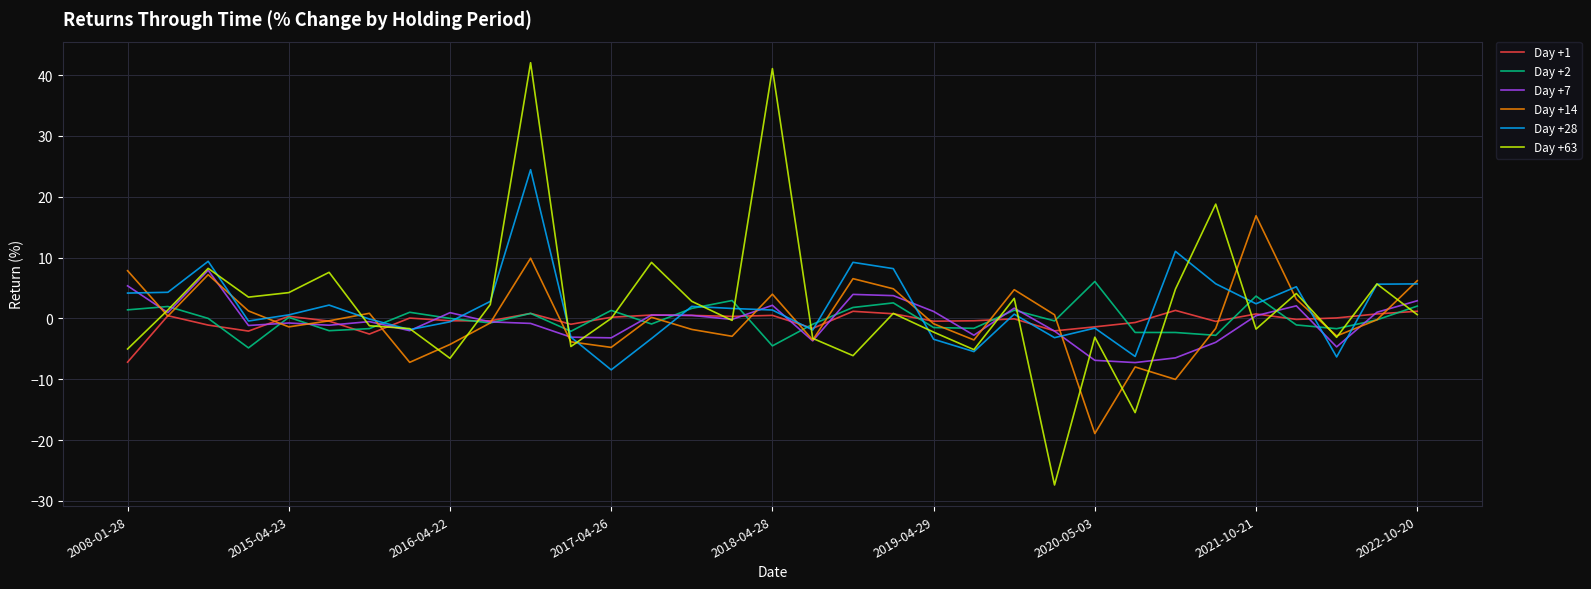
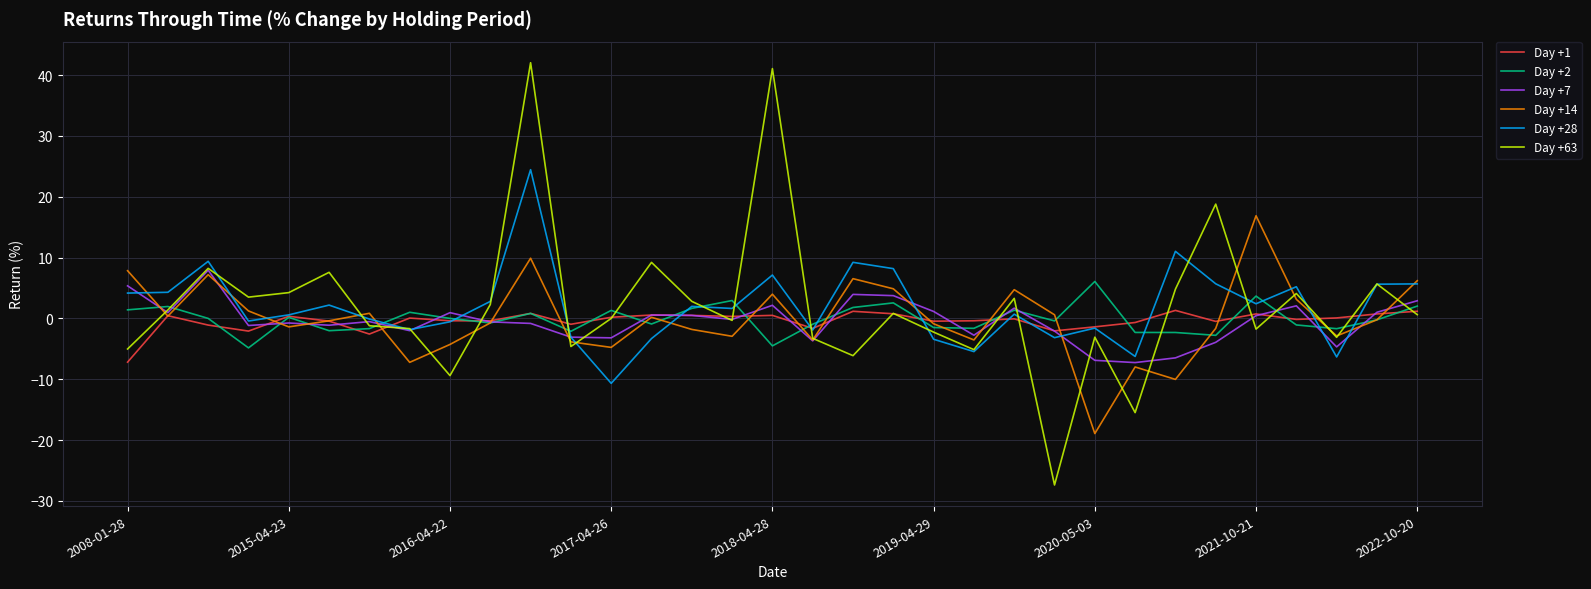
  {
    "Day +1": {
      "2008-01-28": -7,
      "2018-04-28": 0,
      "2019-04-29": 0,
      "2022-10-20": 1
    },
    "Day +2": {
      "2008-01-28": 1,
      "2017-04-26": 1,
      "2018-04-28": -5,
      "2019-04-29": -2,
      "2020-05-03": 6,
      "2021-10-21": 4,
      "2022-10-20": 2
    },
    "Day +7": {
      "2008-01-28": 5,
      "2015-04-23": -1,
      "2016-04-22": 1,
      "2017-04-26": -3,
      "2018-04-28": 2,
      "2019-04-29": 1,
      "2020-05-03": -7,
      "2022-10-20": 3
    },
    "Day +14": {
      "2008-01-28": 8,
      "2015-04-23": -1,
      "2016-04-22": -4,
      "2017-04-26": -5,
      "2018-04-28": 4,
      "2019-04-29": -1,
      "2020-05-03": -19,
      "2021-10-21": 17,
      "2022-10-20": 6
    },
    "Day +28": {
      "2008-01-28": 4,
-     "2017-04-26": -8,
-     "2018-04-28": 1,
+     "2017-04-26": -11,
+     "2018-04-28": 7,
      "2019-04-29": -3,
      "2021-10-21": 2,
      "2022-10-20": 6
    },
    "Day +63": {
      "2008-01-28": -5,
      "2015-04-23": 4,
-     "2016-04-22": -7,
+     "2016-04-22": -9,
      "2018-04-28": 41,
      "2019-04-29": -2,
      "2020-05-03": -3,
      "2021-10-21": -2,
      "2022-10-20": 1
    }
  }
